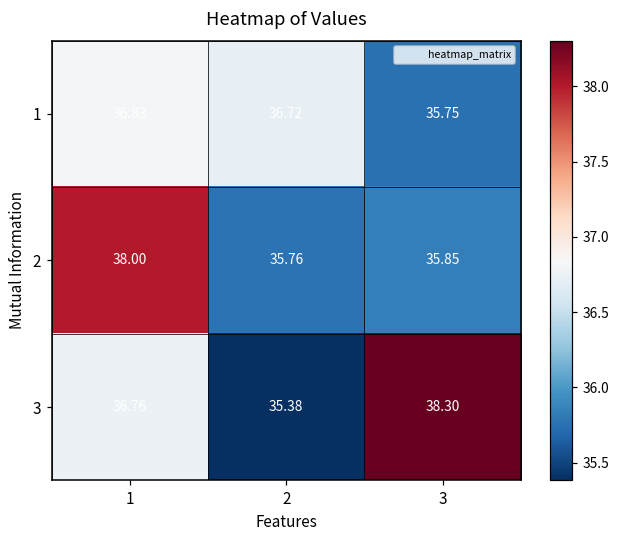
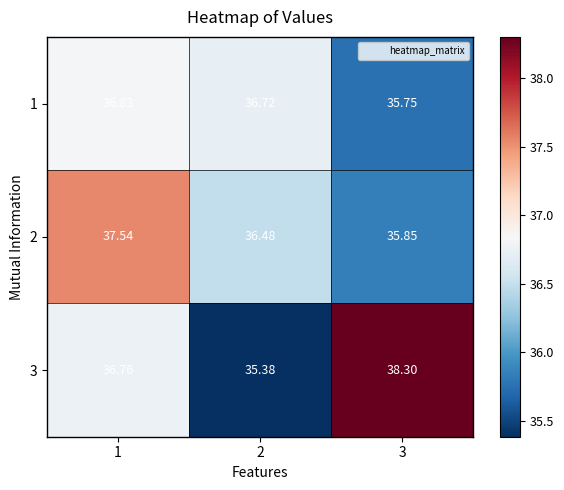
  {
    "1": {
      "3": 35.75
    },
    "2": {
-     "1": 38.00,
-     "2": 35.76,
+     "1": 37.54,
+     "2": 36.48,
      "3": 35.85
    },
    "3": {
      "2": 35.38,
      "3": 38.30
    }
  }
